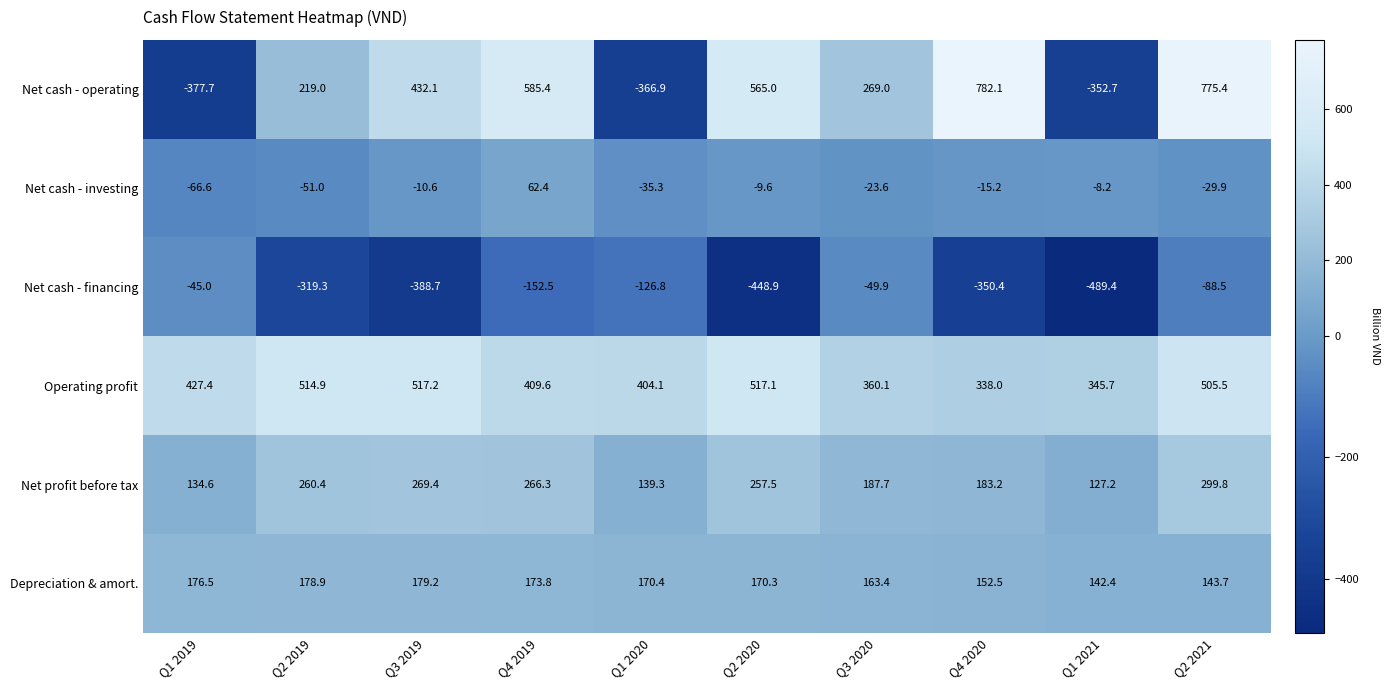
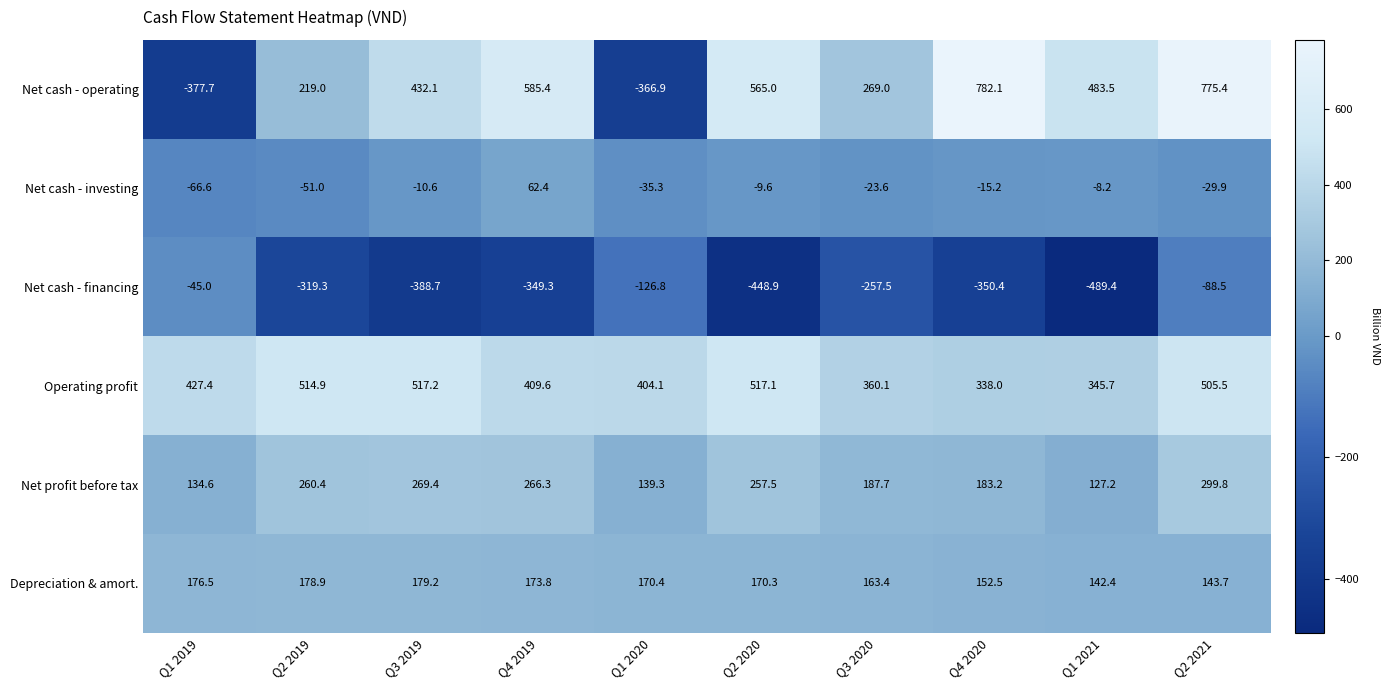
  {
    "Net cash - operating": {
      "Q1 2019": -377.7,
      "Q2 2019": 219.0,
      "Q3 2019": 432.1,
      "Q4 2019": 585.4,
      "Q1 2020": -366.9,
      "Q2 2020": 565.0,
      "Q3 2020": 269.0,
      "Q4 2020": 782.1,
-     "Q1 2021": -352.7,
+     "Q1 2021": 483.5,
      "Q2 2021": 775.4
    },
    "Net cash - investing": {
      "Q1 2019": -66.6,
      "Q2 2019": -51.0,
      "Q3 2019": -10.6,
      "Q4 2019": 62.4,
      "Q1 2020": -35.3,
      "Q2 2020": -9.6,
      "Q3 2020": -23.6,
      "Q4 2020": -15.2,
      "Q1 2021": -8.2,
      "Q2 2021": -29.9
    },
    "Net cash - financing": {
      "Q1 2019": -45.0,
      "Q2 2019": -319.3,
      "Q3 2019": -388.7,
-     "Q4 2019": -152.5,
+     "Q4 2019": -349.3,
      "Q1 2020": -126.8,
      "Q2 2020": -448.9,
-     "Q3 2020": -49.9,
+     "Q3 2020": -257.5,
      "Q4 2020": -350.4,
      "Q1 2021": -489.4,
      "Q2 2021": -88.5
    },
    "Operating profit": {
      "Q1 2019": 427.4,
      "Q2 2019": 514.9,
      "Q3 2019": 517.2,
      "Q4 2019": 409.6,
      "Q1 2020": 404.1,
      "Q2 2020": 517.1,
      "Q3 2020": 360.1,
      "Q4 2020": 338.0,
      "Q1 2021": 345.7,
      "Q2 2021": 505.5
    },
    "Net profit before tax": {
      "Q1 2019": 134.6,
      "Q2 2019": 260.4,
      "Q3 2019": 269.4,
      "Q4 2019": 266.3,
      "Q1 2020": 139.3,
      "Q2 2020": 257.5,
      "Q3 2020": 187.7,
      "Q4 2020": 183.2,
      "Q1 2021": 127.2,
      "Q2 2021": 299.8
    },
    "Depreciation & amort.": {
      "Q1 2019": 176.5,
      "Q2 2019": 178.9,
      "Q3 2019": 179.2,
      "Q4 2019": 173.8,
      "Q1 2020": 170.4,
      "Q2 2020": 170.3,
      "Q3 2020": 163.4,
      "Q4 2020": 152.5,
      "Q1 2021": 142.4,
      "Q2 2021": 143.7
    }
  }
